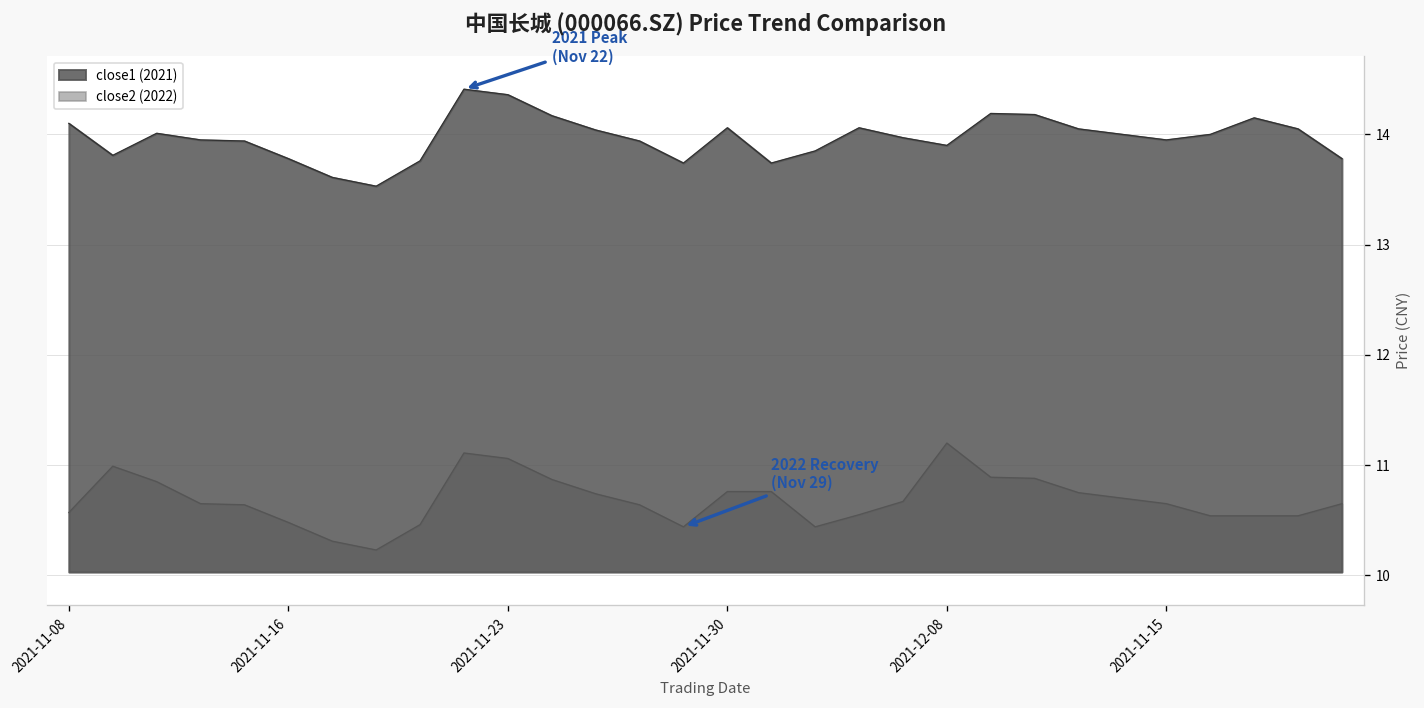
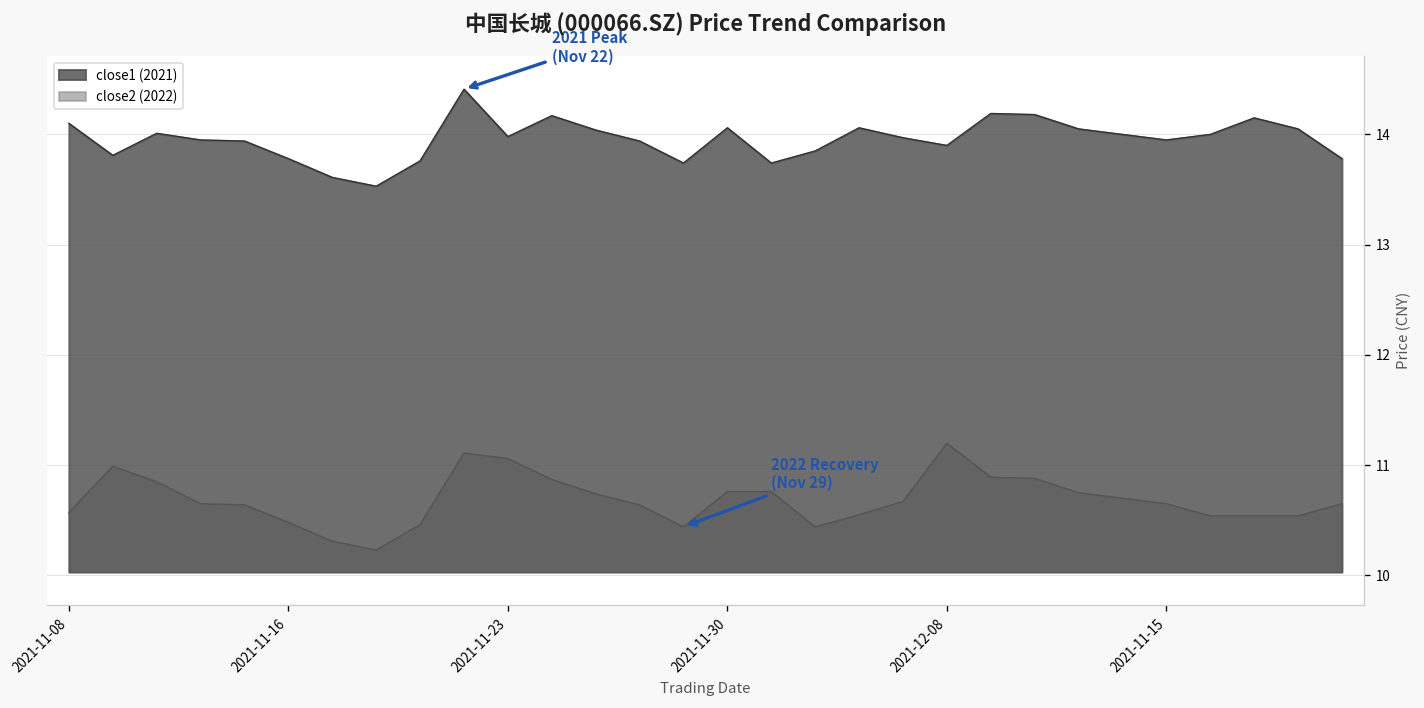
  {
    "close1 (2021)": {
      "2021-11-08": 14.1,
-     "2021-11-23": 14.4,
+     "2021-11-23": 14.0,
      "2021-11-30": 14.1,
      "2021-12-08": 13.9
    },
    "close2 (2022)": {
      "2021-11-08": 10.6,
      "2021-11-23": 11.1,
      "2021-12-08": 11.2
    }
  }
